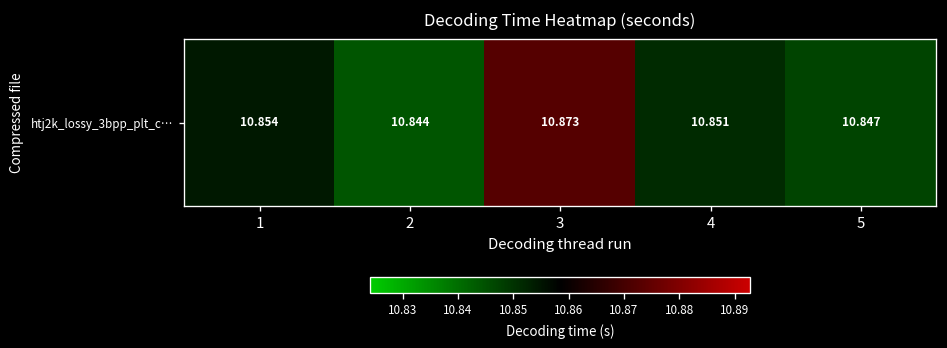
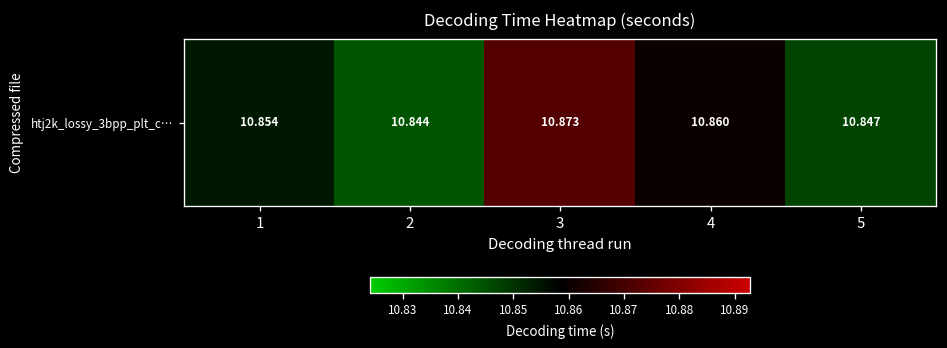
  {
    "htj2k_lossy_3bpp_plt_c…": {
      "1": 10.854,
      "2": 10.844,
      "3": 10.873,
-     "4": 10.851,
+     "4": 10.860,
      "5": 10.847
    }
  }
